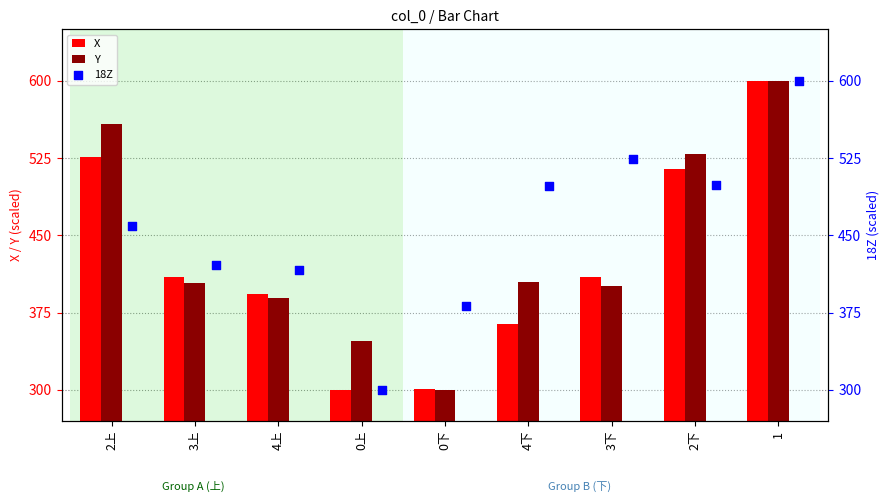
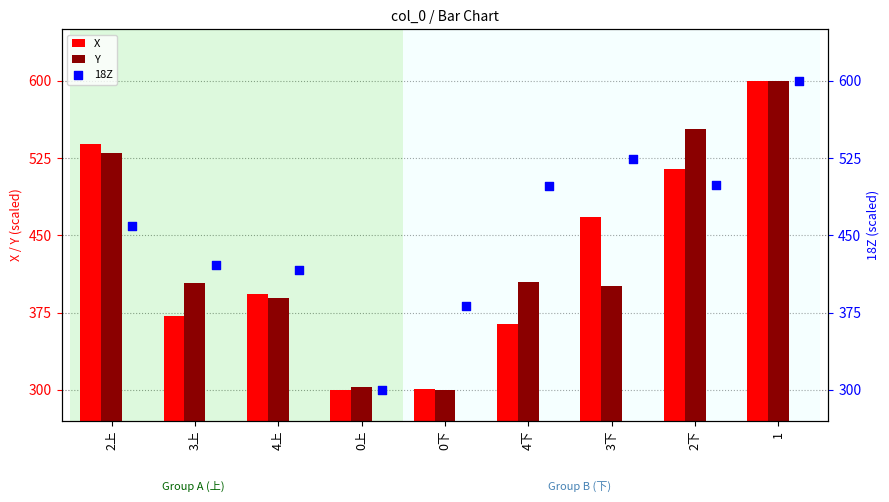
  {
    "X": {
-     "2上": 526,
-     "3上": 409,
+     "2上": 539,
+     "3上": 372,
      "4上": 393,
      "0上": 300,
      "0下": 300,
      "4下": 364,
-     "3下": 409,
+     "3下": 467,
      "2下": 515,
      "1": 600
    },
    "Y": {
-     "2上": 558,
+     "2上": 530,
      "3上": 403,
      "4上": 389,
-     "0上": 347,
+     "0上": 302,
      "0下": 300,
      "4下": 405,
      "3下": 401,
-     "2下": 529,
+     "2下": 553,
      "1": 600
    }
  }
